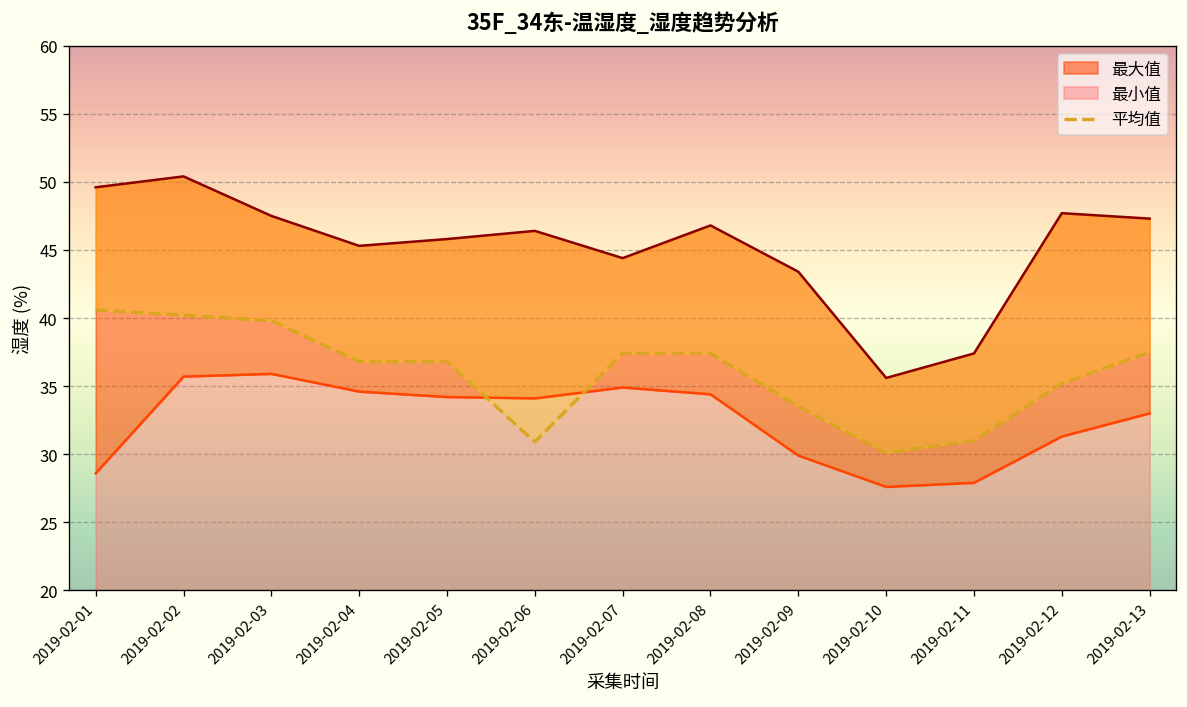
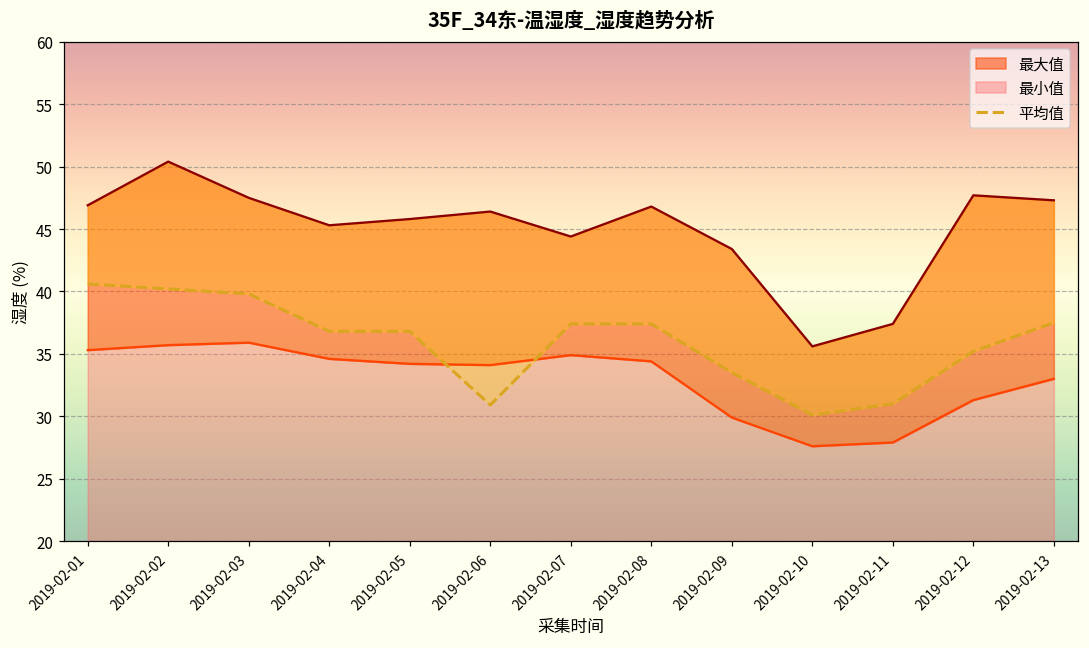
  {
    "最大值": {
-     "2019-02-01": 49.6,
+     "2019-02-01": 46.9,
      "2019-02-02": 50.4,
      "2019-02-03": 47.5,
      "2019-02-04": 45.3,
      "2019-02-05": 45.8,
      "2019-02-06": 46.4,
      "2019-02-07": 44.4,
      "2019-02-08": 46.8,
      "2019-02-09": 43.4,
      "2019-02-10": 35.6,
      "2019-02-11": 37.4,
      "2019-02-12": 47.7,
      "2019-02-13": 47.3
    },
    "最小值": {
-     "2019-02-01": 28.6,
+     "2019-02-01": 35.3,
      "2019-02-02": 35.7,
      "2019-02-03": 35.9,
      "2019-02-04": 34.6,
      "2019-02-05": 34.2,
      "2019-02-06": 34.1,
      "2019-02-07": 34.9,
      "2019-02-08": 34.4,
      "2019-02-09": 29.9,
      "2019-02-10": 27.6,
      "2019-02-11": 27.9,
      "2019-02-12": 31.3,
      "2019-02-13": 33.0
    },
    "平均值": {
      "2019-02-01": 40.6,
      "2019-02-02": 40.2,
      "2019-02-03": 39.8,
      "2019-02-04": 36.8,
      "2019-02-05": 36.8,
      "2019-02-06": 30.9,
      "2019-02-07": 37.4,
      "2019-02-08": 37.4,
      "2019-02-09": 33.5,
      "2019-02-10": 30.1,
      "2019-02-11": 31.0,
      "2019-02-12": 35.2,
      "2019-02-13": 37.5
    }
  }
